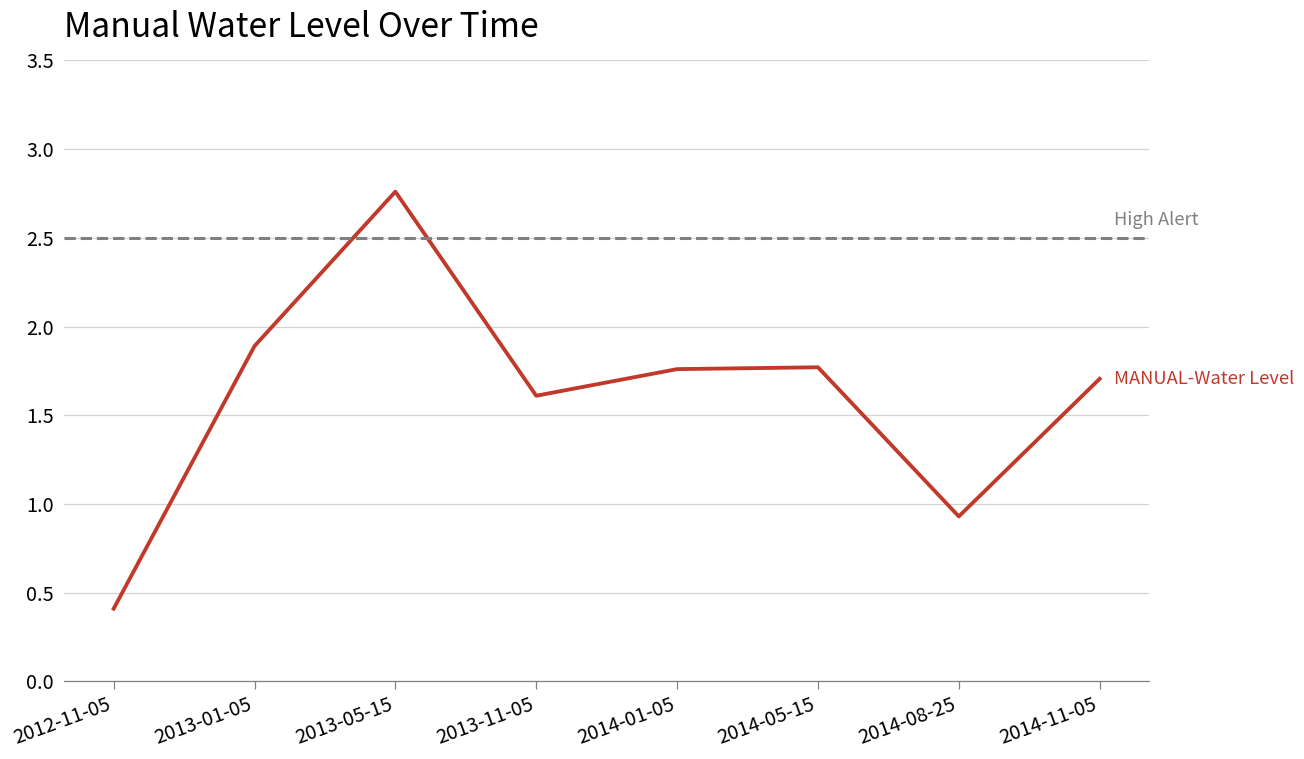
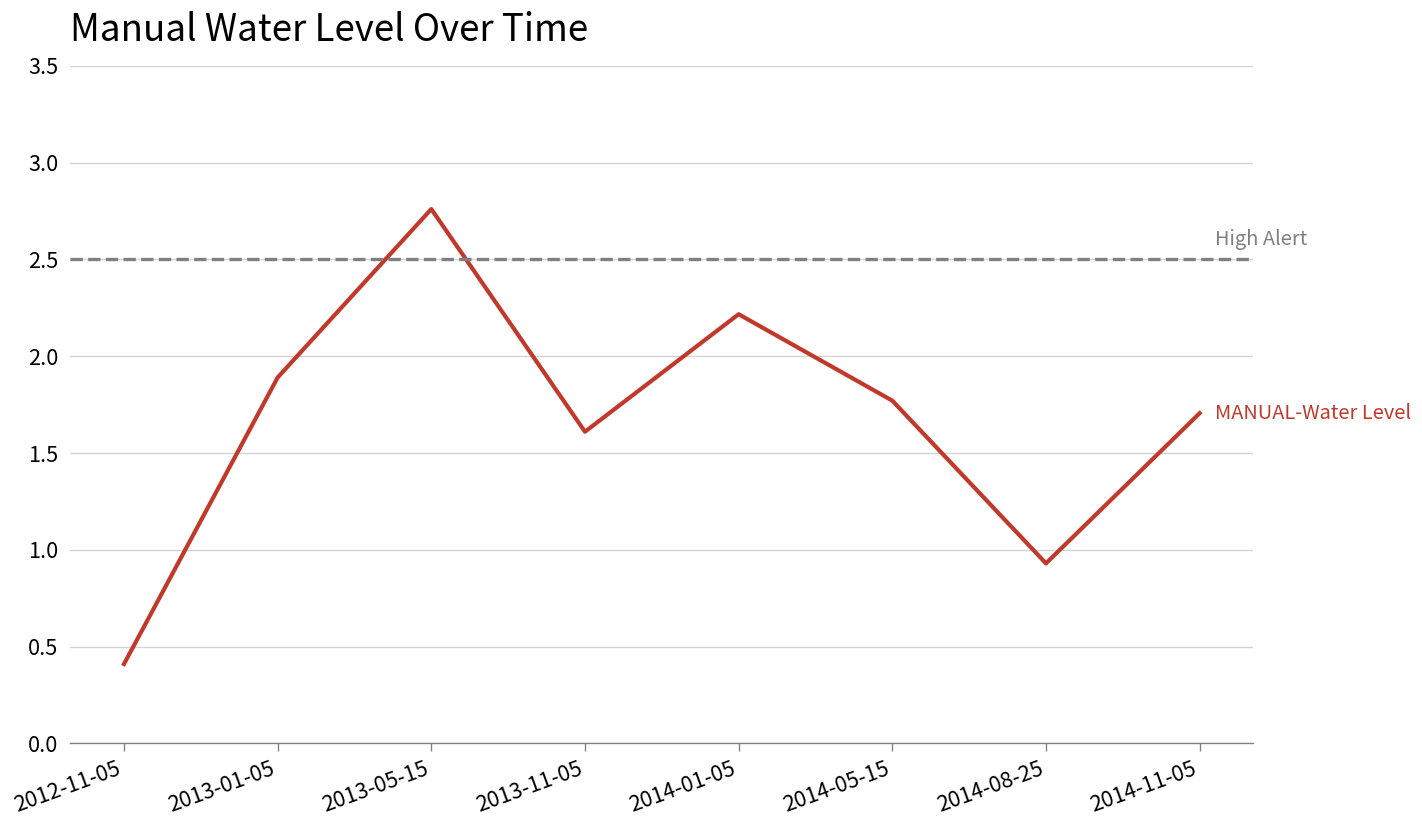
  {
    "2012-11-05": 0.41,
    "2013-01-05": 1.89,
    "2013-05-15": 2.76,
    "2013-11-05": 1.61,
-   "2014-01-05": 1.76,
+   "2014-01-05": 2.22,
    "2014-05-15": 1.77,
    "2014-08-25": 0.93,
    "2014-11-05": 1.71
  }
